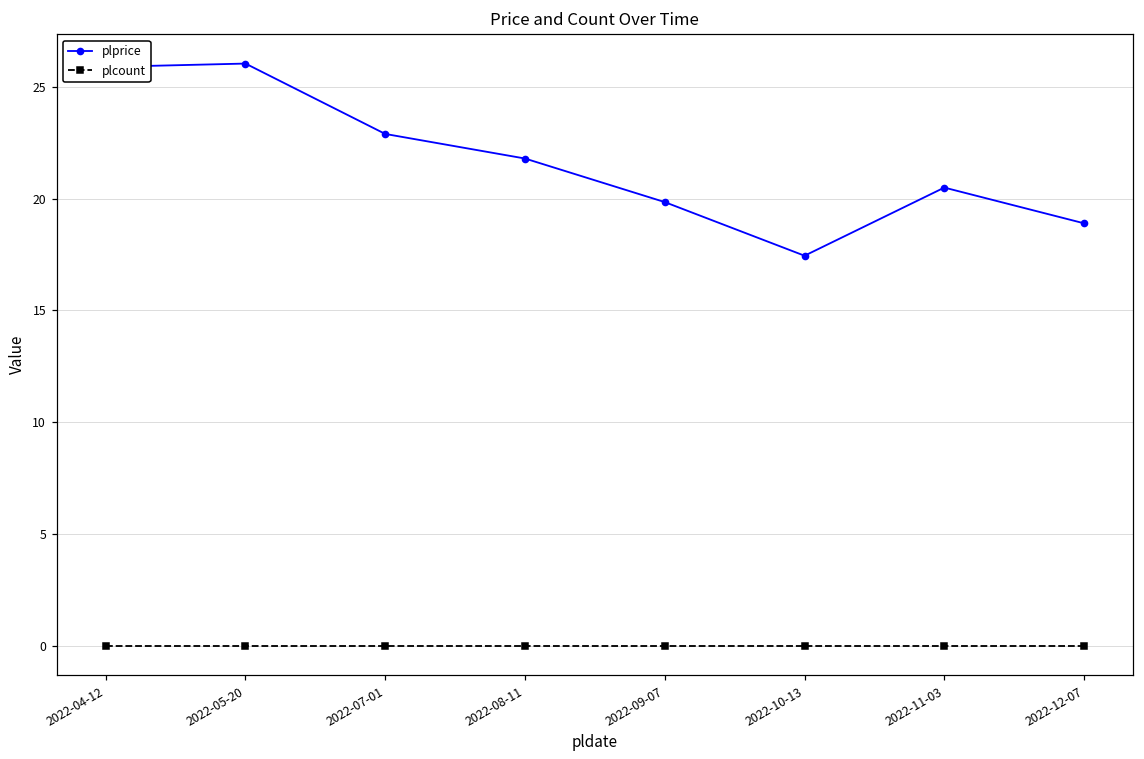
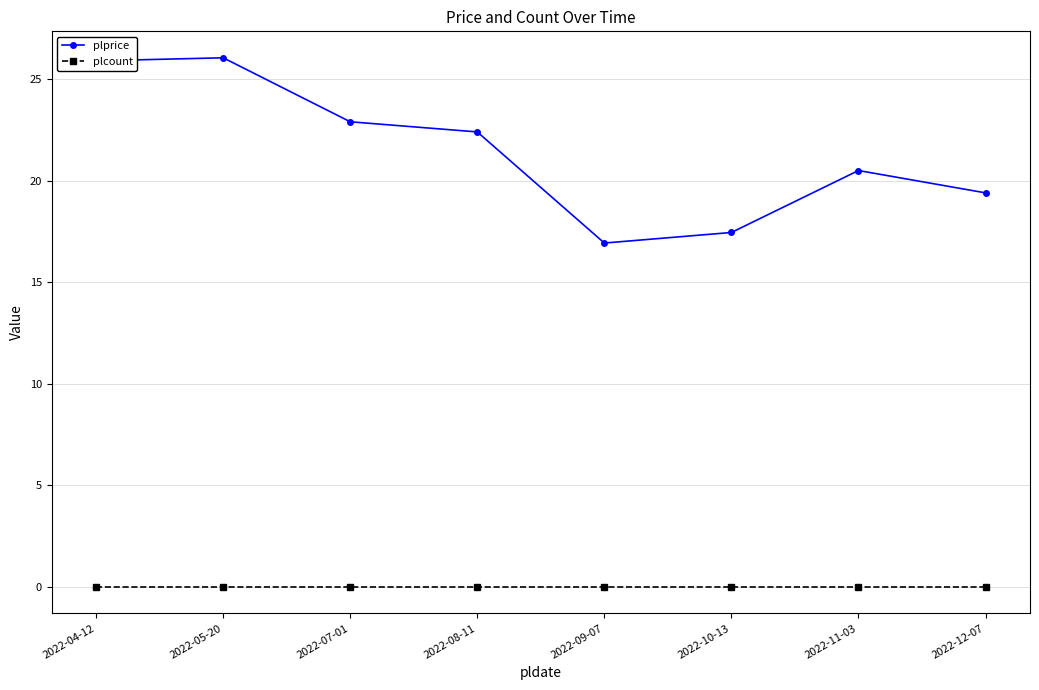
  {
    "plprice": {
      "2022-05-20": 26.1,
      "2022-07-01": 22.9,
-     "2022-08-11": 21.8,
-     "2022-09-07": 19.9,
+     "2022-08-11": 22.4,
+     "2022-09-07": 16.9,
      "2022-10-13": 17.5,
      "2022-11-03": 20.5,
-     "2022-12-07": 18.9
+     "2022-12-07": 19.4
    },
    "plcount": {
      "2022-04-12": 0.0,
      "2022-05-20": 0.0,
      "2022-07-01": 0.0,
      "2022-08-11": 0.0,
      "2022-09-07": 0.0,
      "2022-10-13": 0.0,
      "2022-11-03": 0.0,
      "2022-12-07": 0.0
    }
  }
